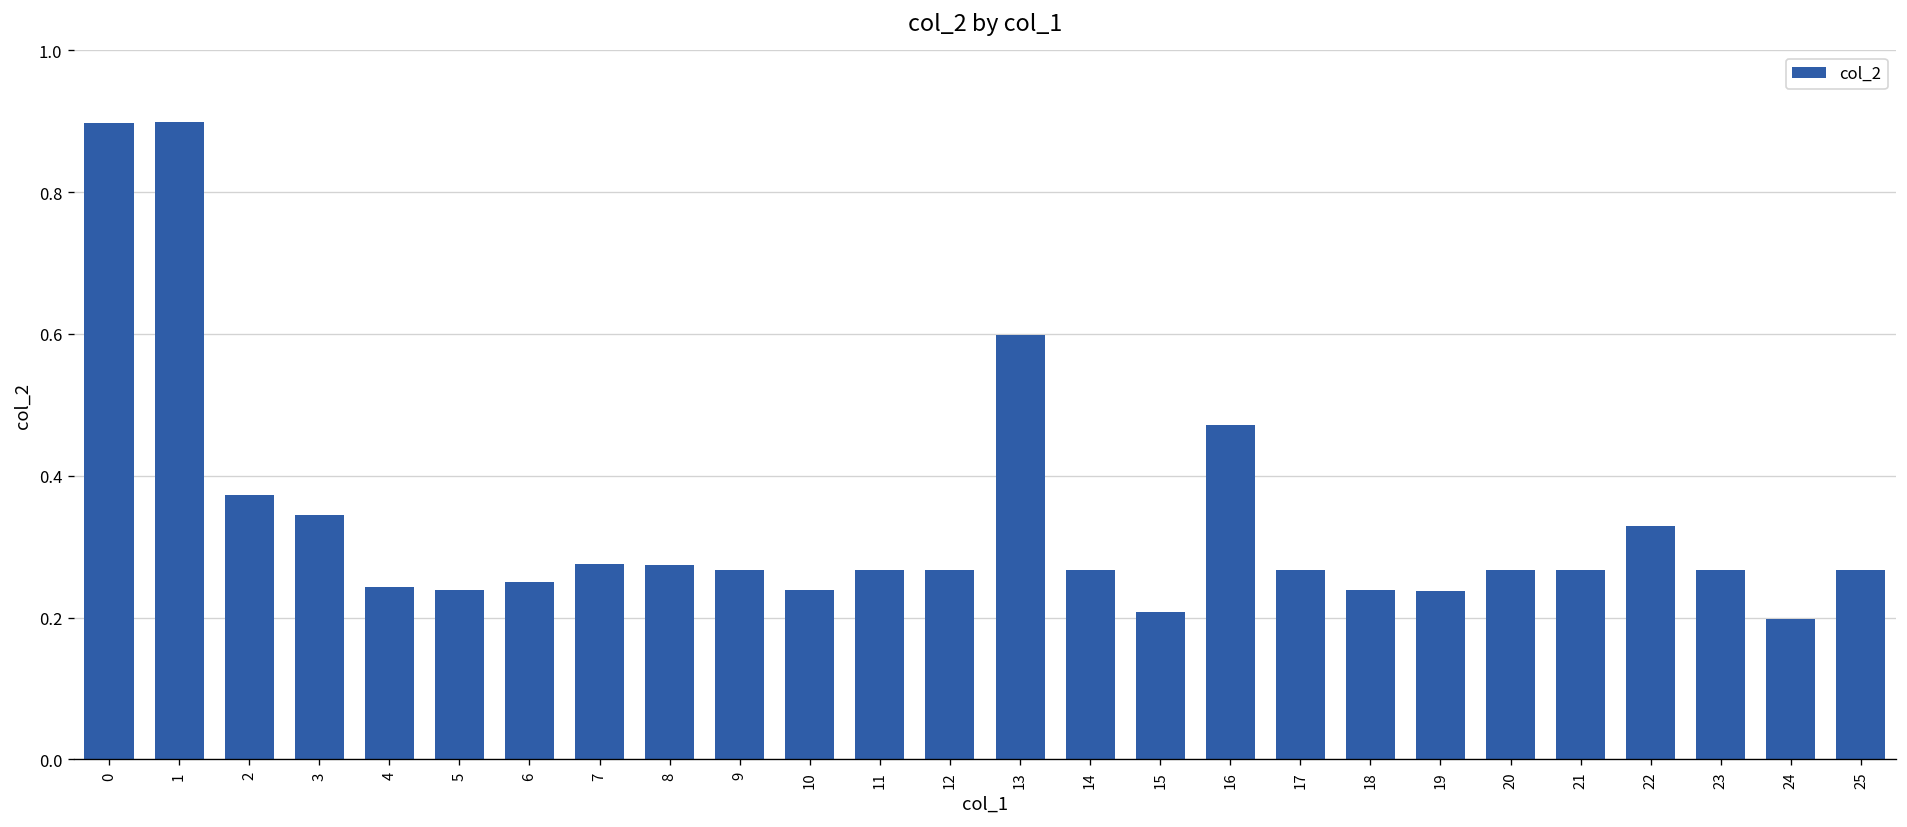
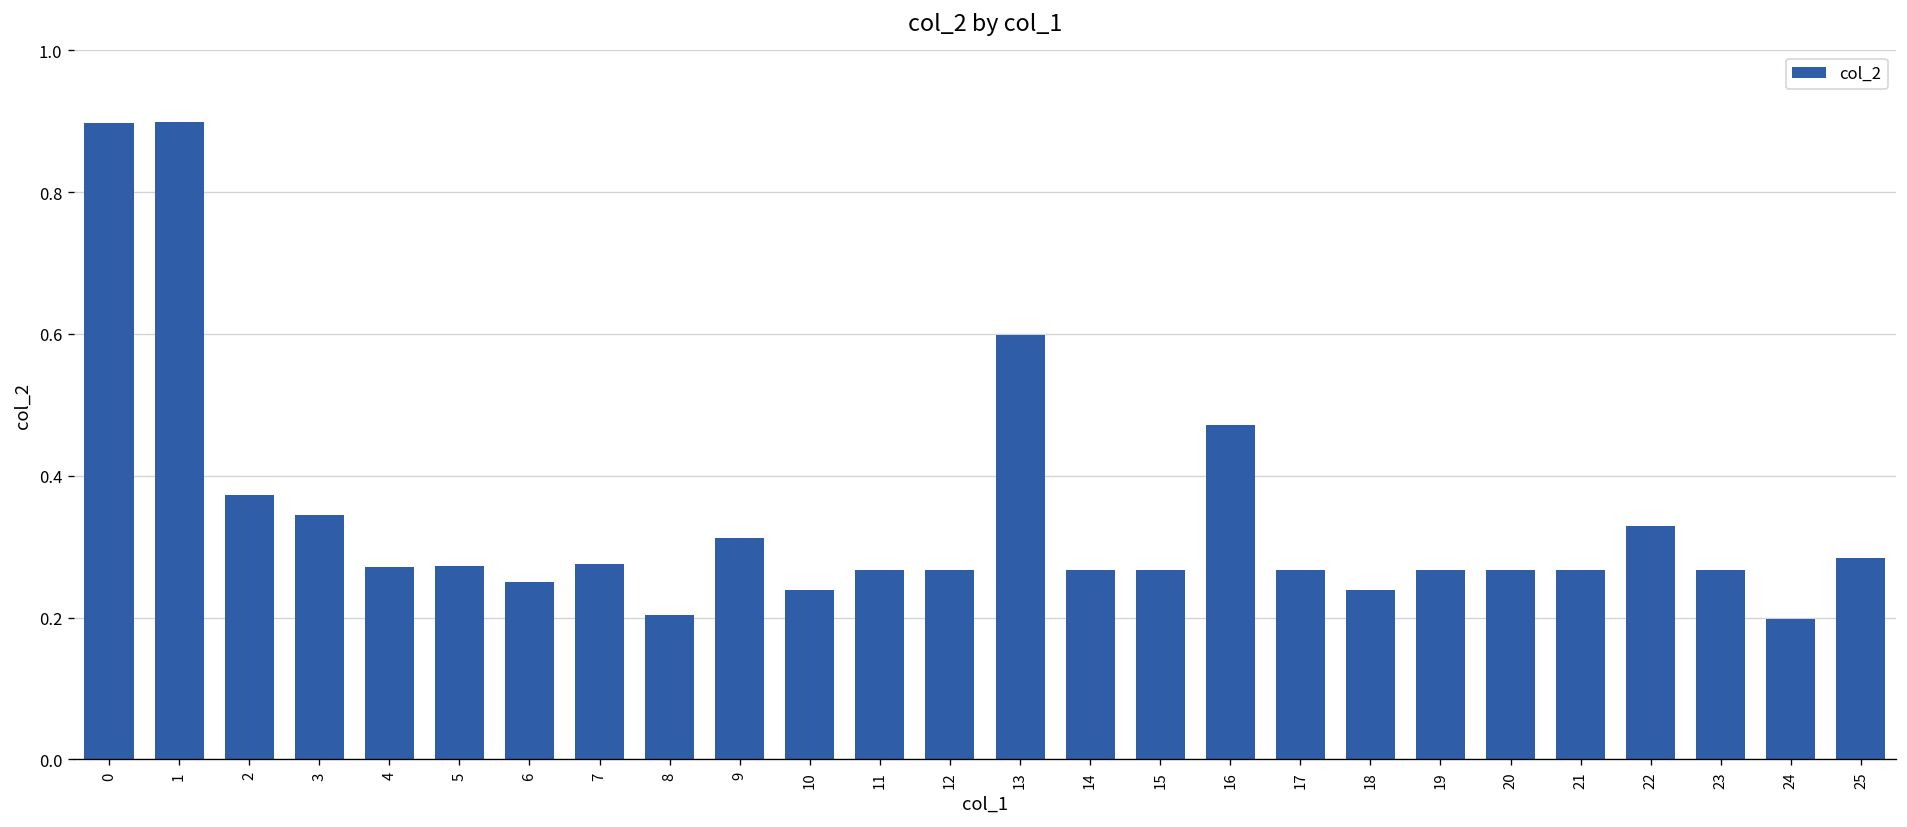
  {
    "0": 0.90,
    "1": 0.90,
    "2": 0.37,
    "3": 0.34,
-   "4": 0.24,
-   "5": 0.24,
+   "4": 0.27,
+   "5": 0.27,
    "6": 0.25,
    "7": 0.28,
-   "8": 0.27,
-   "9": 0.27,
+   "8": 0.20,
+   "9": 0.31,
    "10": 0.24,
    "11": 0.27,
    "12": 0.27,
    "13": 0.60,
    "14": 0.27,
-   "15": 0.21,
+   "15": 0.27,
    "16": 0.47,
    "17": 0.27,
    "18": 0.24,
-   "19": 0.24,
+   "19": 0.27,
    "20": 0.27,
    "21": 0.27,
    "22": 0.33,
    "23": 0.27,
    "24": 0.20,
-   "25": 0.27
+   "25": 0.28
  }
